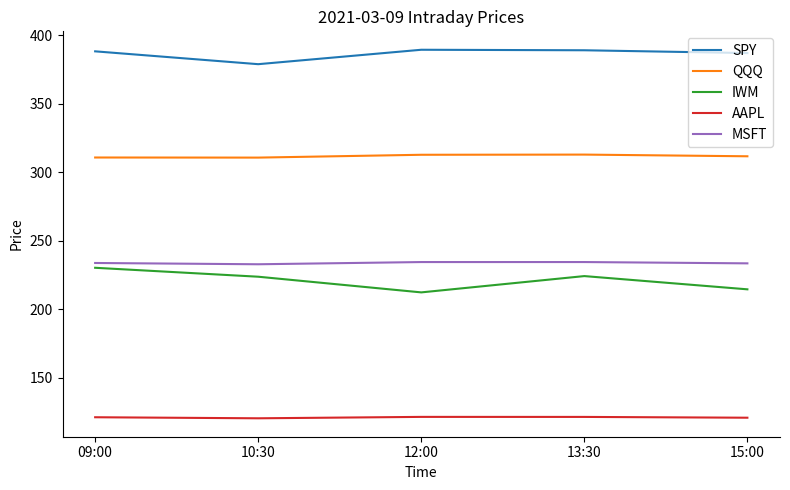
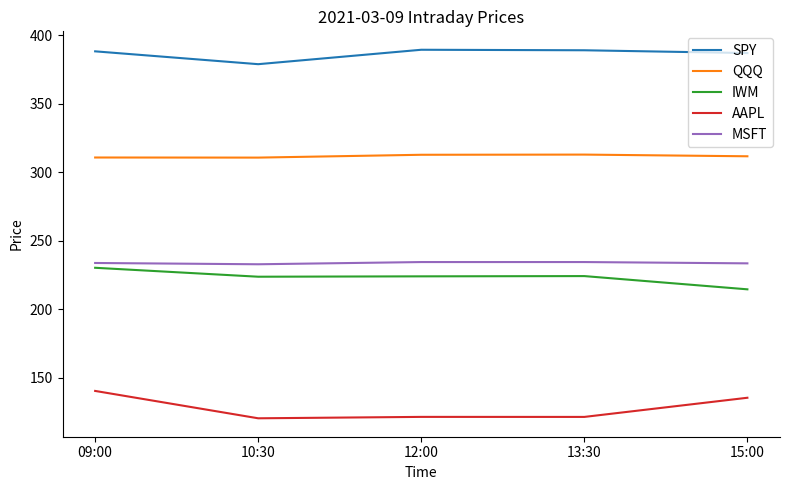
  {
    "SPY": {
      "09:00": 388,
      "10:30": 379,
      "12:00": 389,
      "13:30": 389
    },
    "QQQ": {
      "09:00": 311,
      "10:30": 311,
      "12:00": 313,
      "13:30": 313,
      "15:00": 312
    },
    "IWM": {
      "09:00": 230,
      "10:30": 224,
-     "12:00": 212,
+     "12:00": 224,
      "13:30": 224,
      "15:00": 215
    },
    "AAPL": {
-     "09:00": 121,
+     "09:00": 141,
      "10:30": 121,
      "12:00": 122,
      "13:30": 122,
-     "15:00": 121
+     "15:00": 136
    },
    "MSFT": {
      "09:00": 234,
      "10:30": 233,
      "12:00": 235,
      "13:30": 235,
      "15:00": 234
    }
  }
